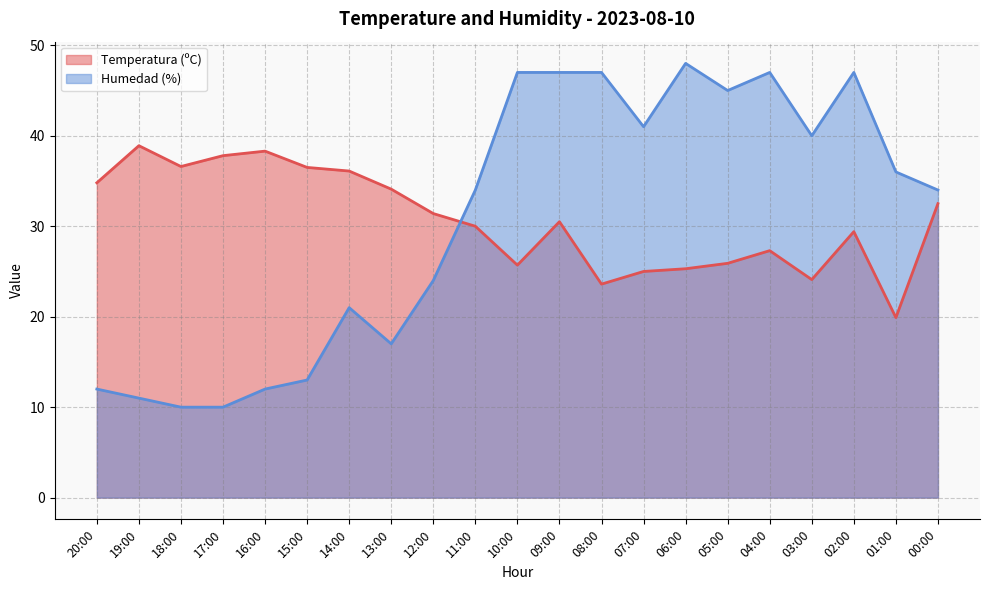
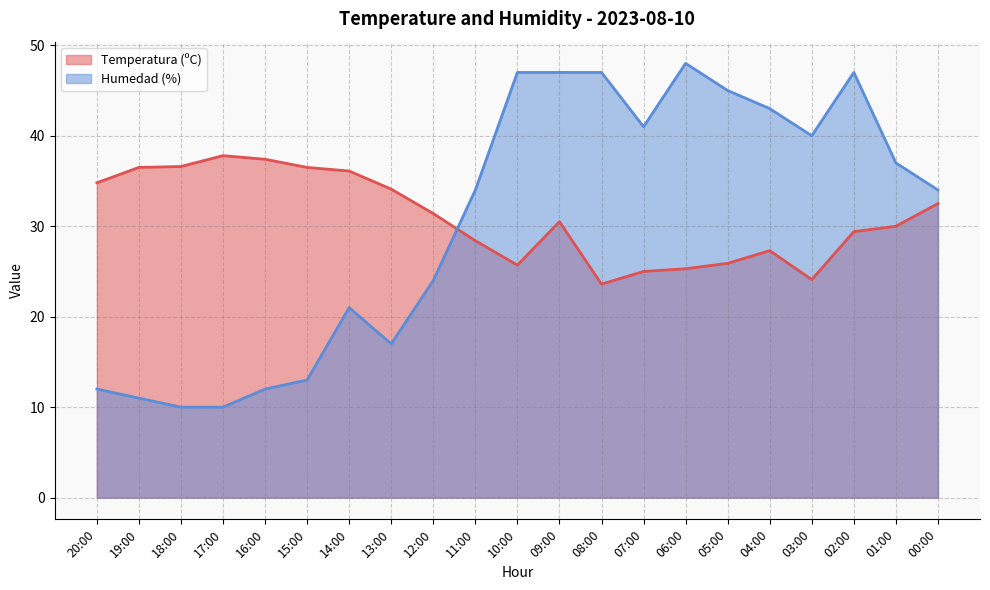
  {
    "Temperatura (ºC)": {
      "20:00": 35,
-     "19:00": 39,
+     "19:00": 37,
      "18:00": 37,
      "17:00": 38,
-     "16:00": 38,
+     "16:00": 37,
      "15:00": 37,
      "14:00": 36,
      "13:00": 34,
      "12:00": 31,
-     "11:00": 30,
+     "11:00": 28,
      "10:00": 26,
      "09:00": 31,
      "08:00": 24,
      "07:00": 25,
      "06:00": 25,
      "05:00": 26,
      "04:00": 27,
      "03:00": 24,
      "02:00": 29,
-     "01:00": 20,
+     "01:00": 30,
      "00:00": 33
    },
    "Humedad (%)": {
      "20:00": 12,
      "19:00": 11,
      "18:00": 10,
      "17:00": 10,
      "16:00": 12,
      "15:00": 13,
      "14:00": 21,
      "13:00": 17,
      "12:00": 24,
      "11:00": 34,
      "10:00": 47,
      "09:00": 47,
      "08:00": 47,
      "07:00": 41,
      "06:00": 48,
      "05:00": 45,
-     "04:00": 47,
+     "04:00": 43,
      "03:00": 40,
      "02:00": 47,
-     "01:00": 36,
+     "01:00": 37,
      "00:00": 34
    }
  }
